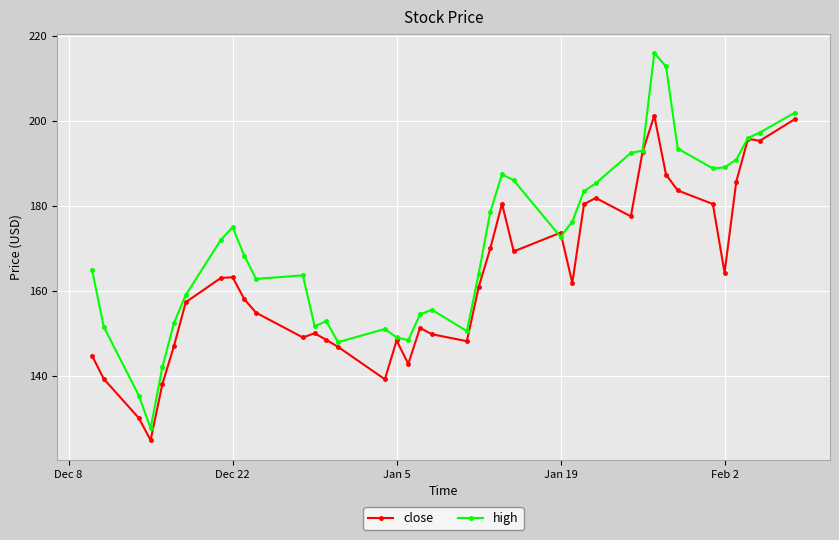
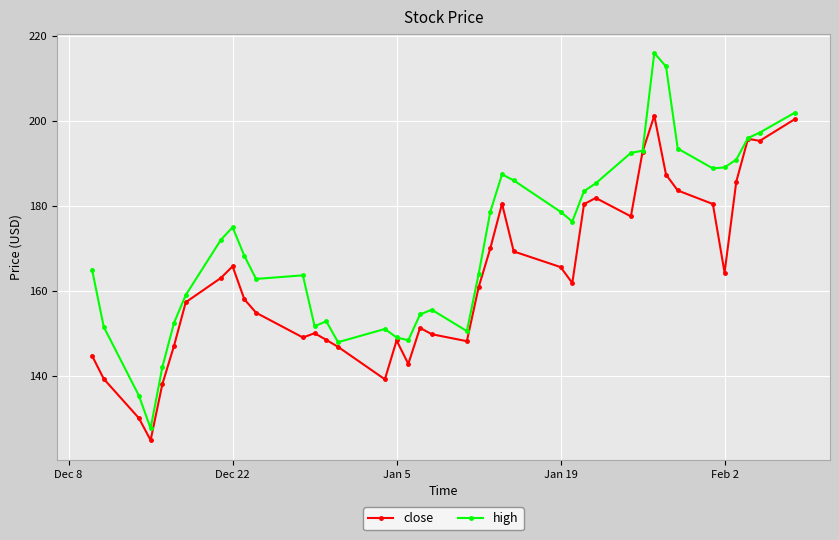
  {
    "close": {
-     "Dec 22": 163,
+     "Dec 22": 166,
      "Jan 5": 148,
-     "Jan 19": 174,
+     "Jan 19": 166,
      "Feb 2": 164
    },
    "high": {
      "Dec 22": 175,
      "Jan 5": 149,
-     "Jan 19": 173,
+     "Jan 19": 179,
      "Feb 2": 189
    }
  }
